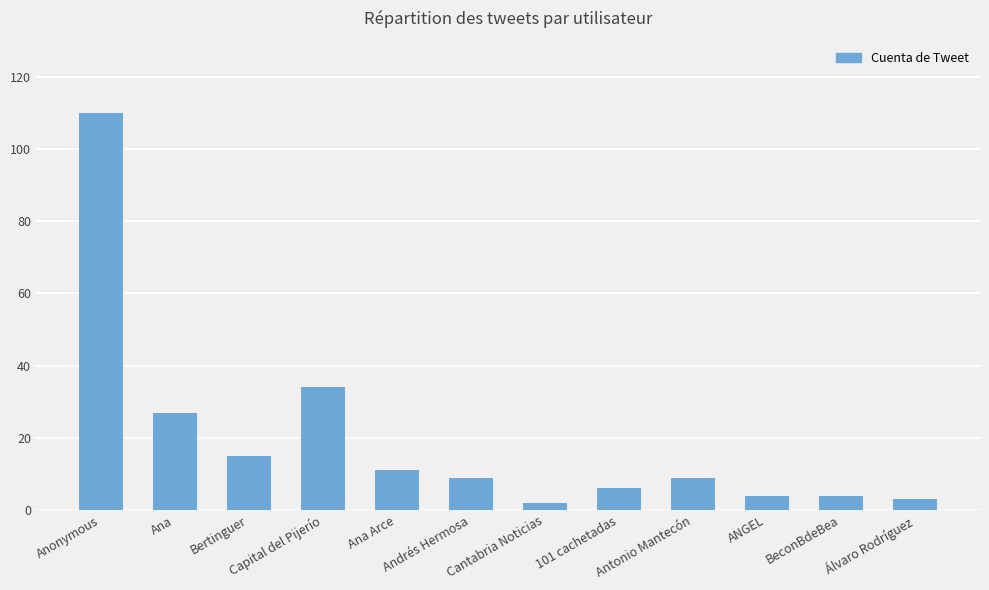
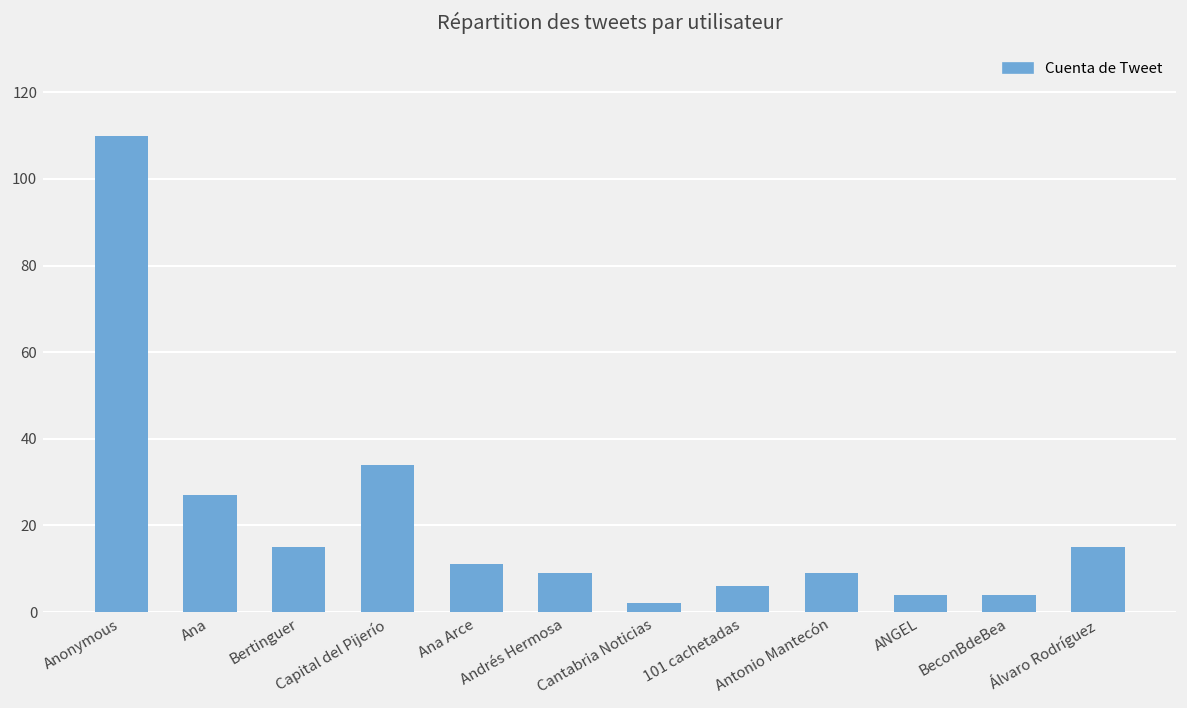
  {
    "Anonymous": 110,
    "Ana": 27,
    "Bertinguer": 15,
    "Capital del Pijerío": 34,
    "Ana Arce": 11,
    "Andrés Hermosa": 9,
    "Cantabria Noticias": 2,
    "101 cachetadas": 6,
    "Antonio Mantecón": 9,
    "ANGEL": 4,
    "BeconBdeBea": 4,
-   "Álvaro Rodríguez": 3
+   "Álvaro Rodríguez": 15
  }
